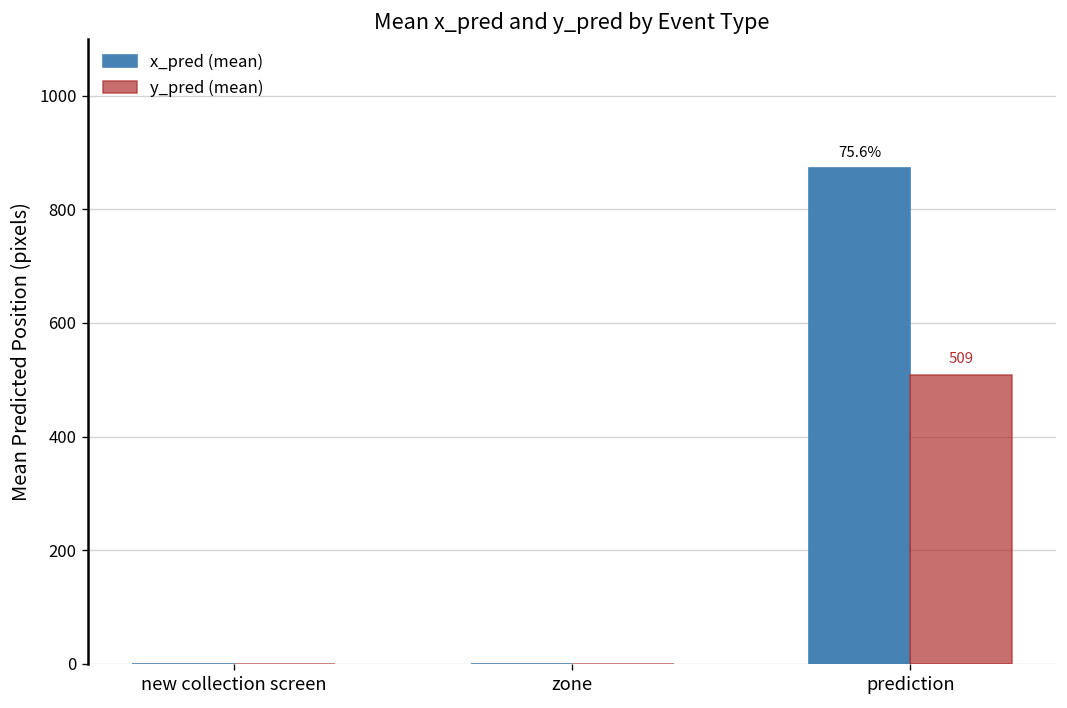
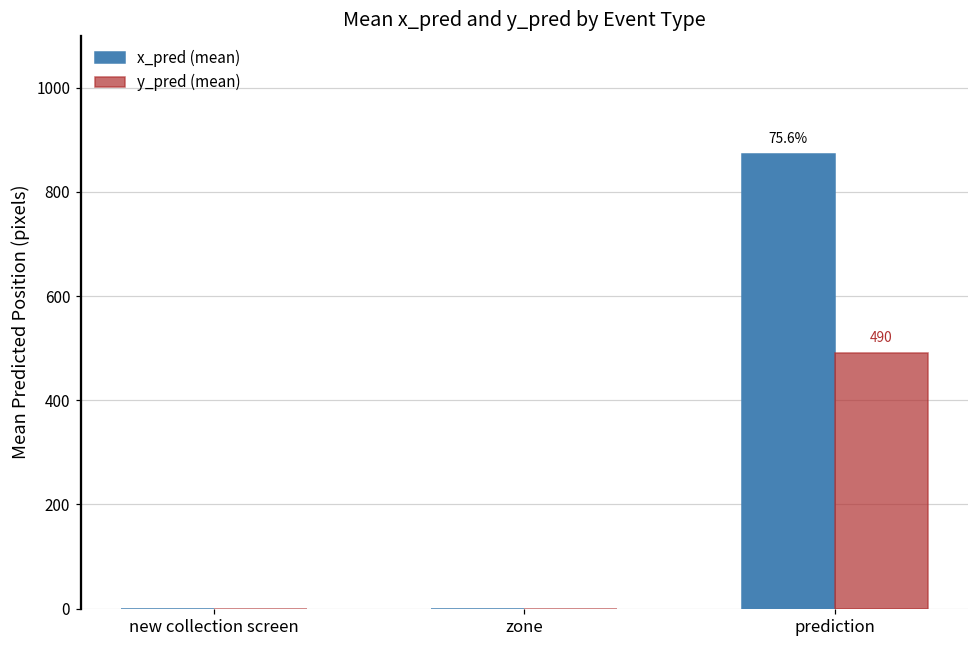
  {
    "x_pred (mean)": {
      "new collection screen": 0,
      "zone": 0
    },
    "y_pred (mean)": {
-     "prediction": 509
+     "prediction": 490
    }
  }
